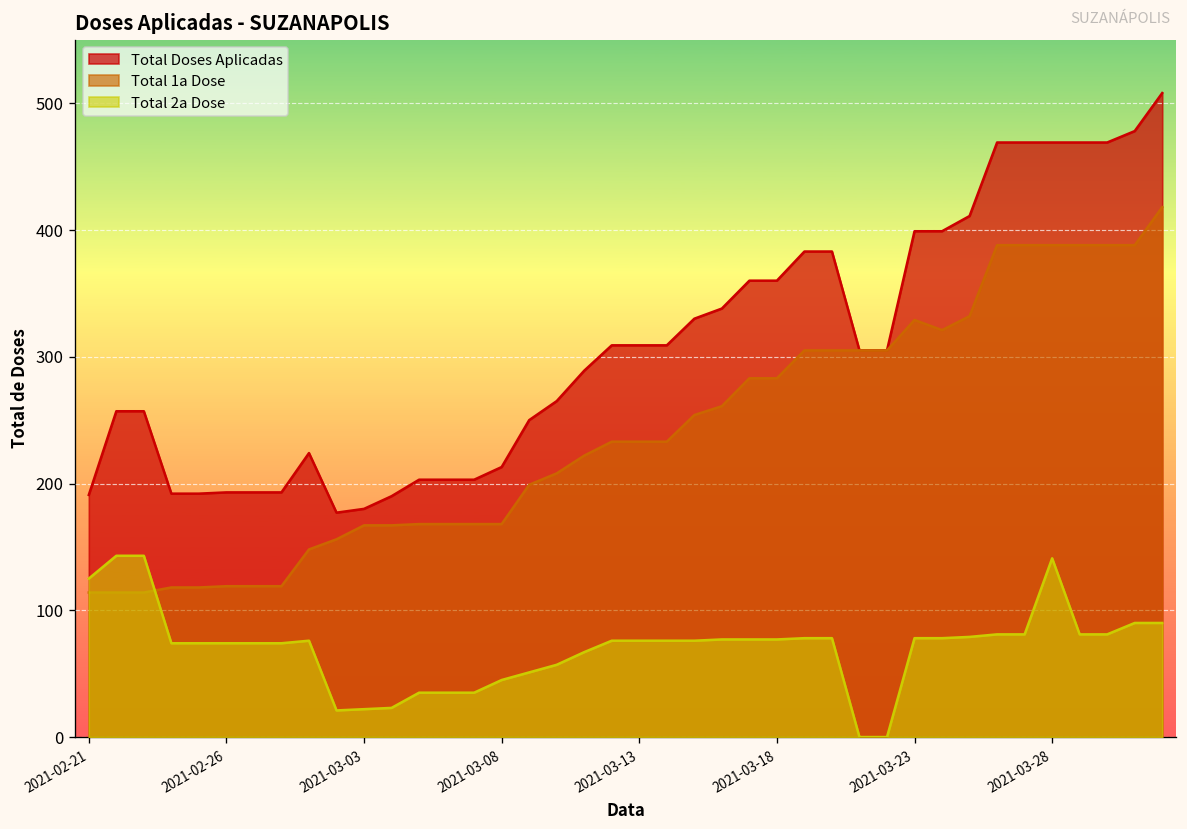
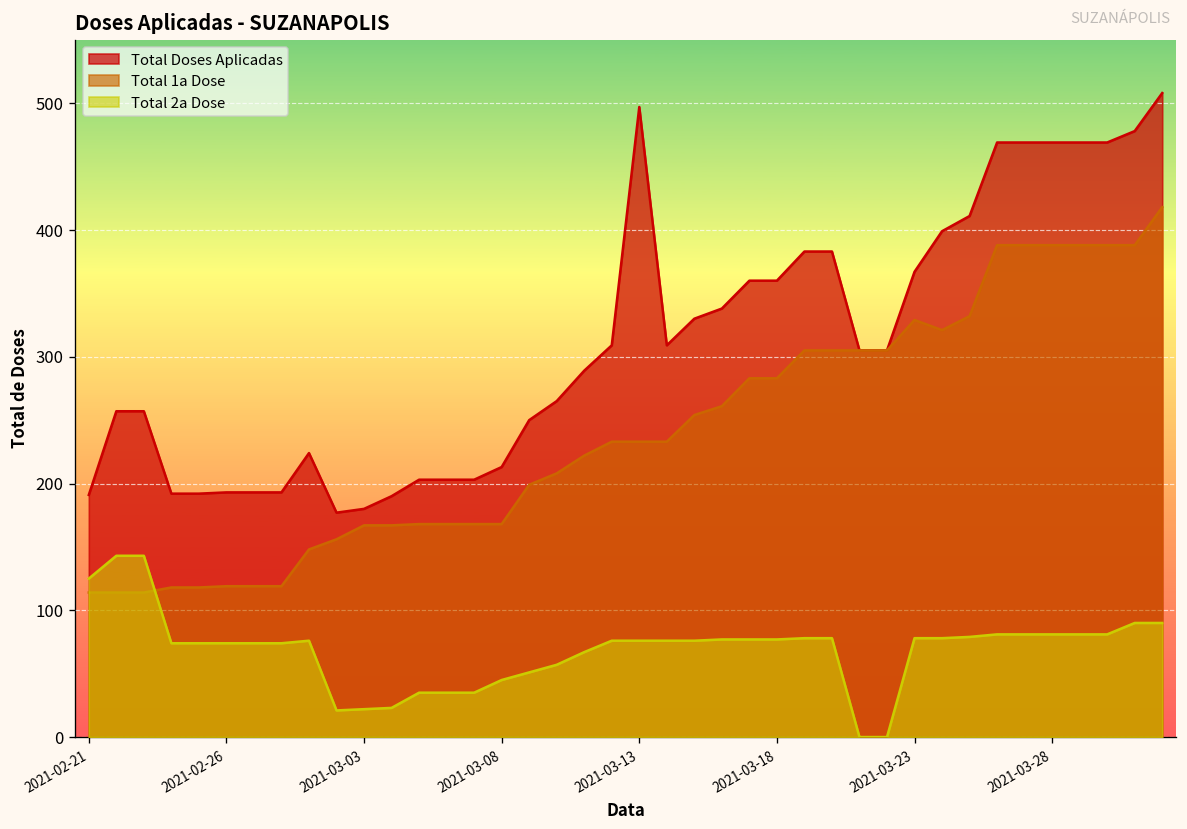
  {
    "Total Doses Aplicadas": {
      "2021-02-21": 191,
      "2021-02-26": 193,
      "2021-03-03": 180,
      "2021-03-08": 213,
-     "2021-03-13": 309,
+     "2021-03-13": 497,
      "2021-03-18": 360,
-     "2021-03-23": 399,
+     "2021-03-23": 367,
      "2021-03-28": 469
    },
    "Total 1a Dose": {
      "2021-02-21": 114,
      "2021-02-26": 119,
      "2021-03-03": 167,
      "2021-03-08": 168,
      "2021-03-13": 233,
      "2021-03-18": 283,
      "2021-03-23": 329,
      "2021-03-28": 388
    },
    "Total 2a Dose": {
      "2021-02-21": 125,
      "2021-02-26": 74,
      "2021-03-03": 22,
      "2021-03-08": 45,
      "2021-03-13": 76,
      "2021-03-18": 77,
      "2021-03-23": 78,
-     "2021-03-28": 141
+     "2021-03-28": 81
    }
  }
